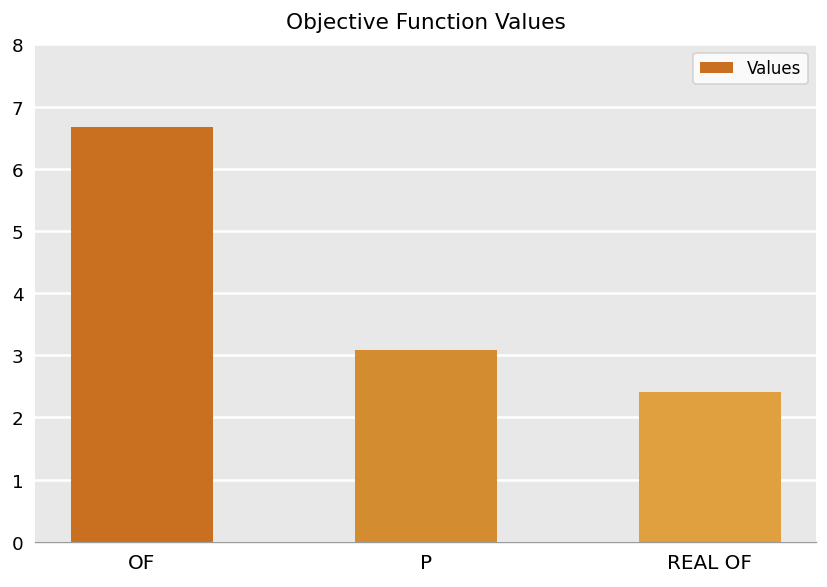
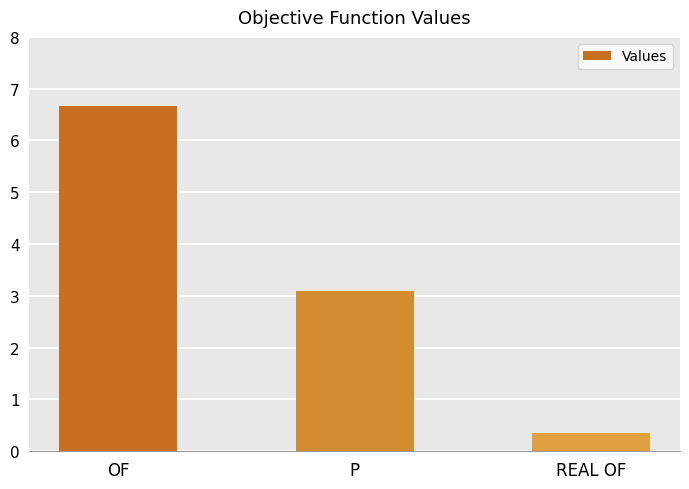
  {
    "OF": 6.7,
    "P": 3.1,
-   "REAL OF": 2.4
+   "REAL OF": 0.3
  }
